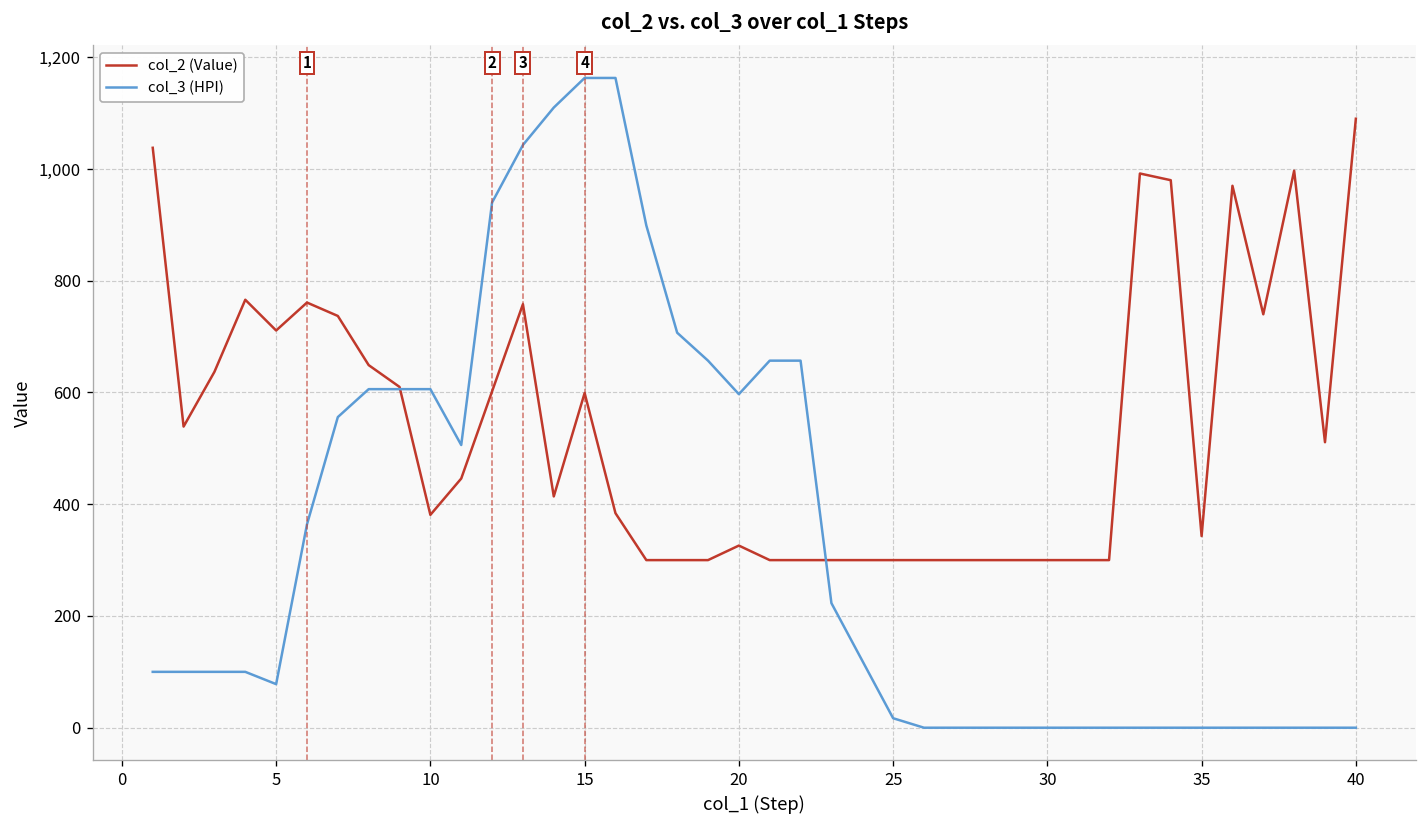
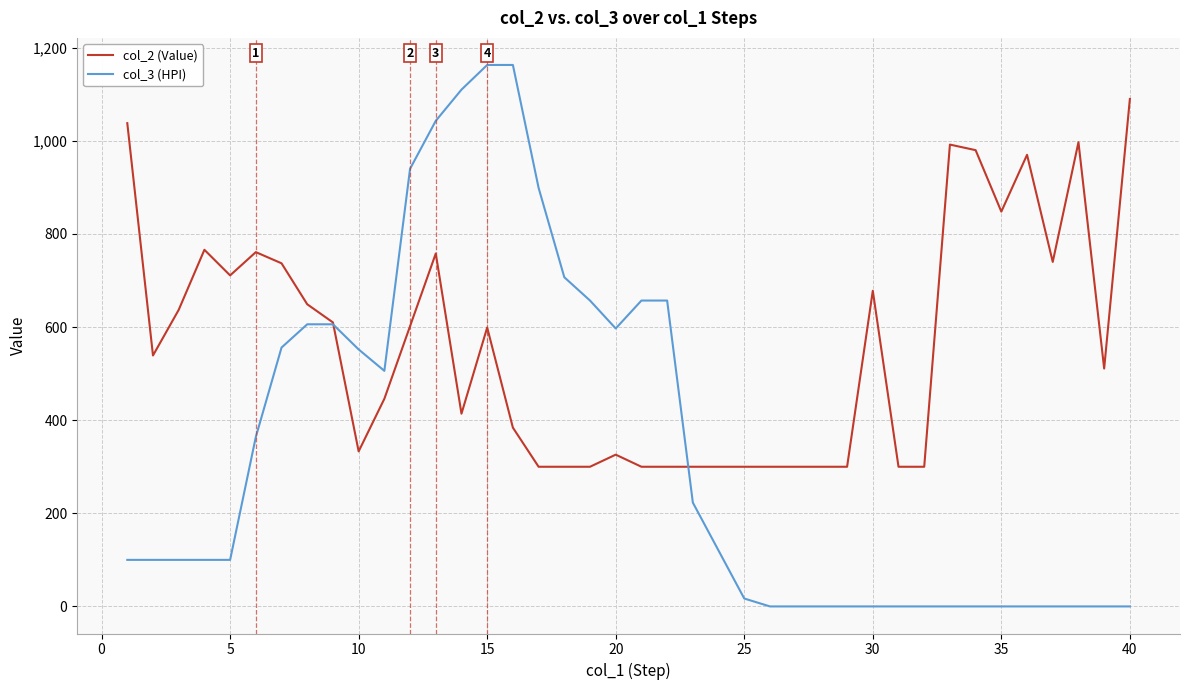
  {
    "col_2 (Value)": {
      "5": "710",
-     "10": "380",
+     "10": "330",
      "15": "600",
      "20": "330",
      "25": "300",
-     "30": "300",
-     "35": "340",
+     "30": "680",
+     "35": "850",
      "40": "1,090"
    },
    "col_3 (HPI)": {
-     "5": "80",
-     "10": "610",
+     "5": "100",
+     "10": "550",
      "20": "600",
      "25": "20",
      "30": "0",
      "35": "0",
      "40": "0"
    }
  }
